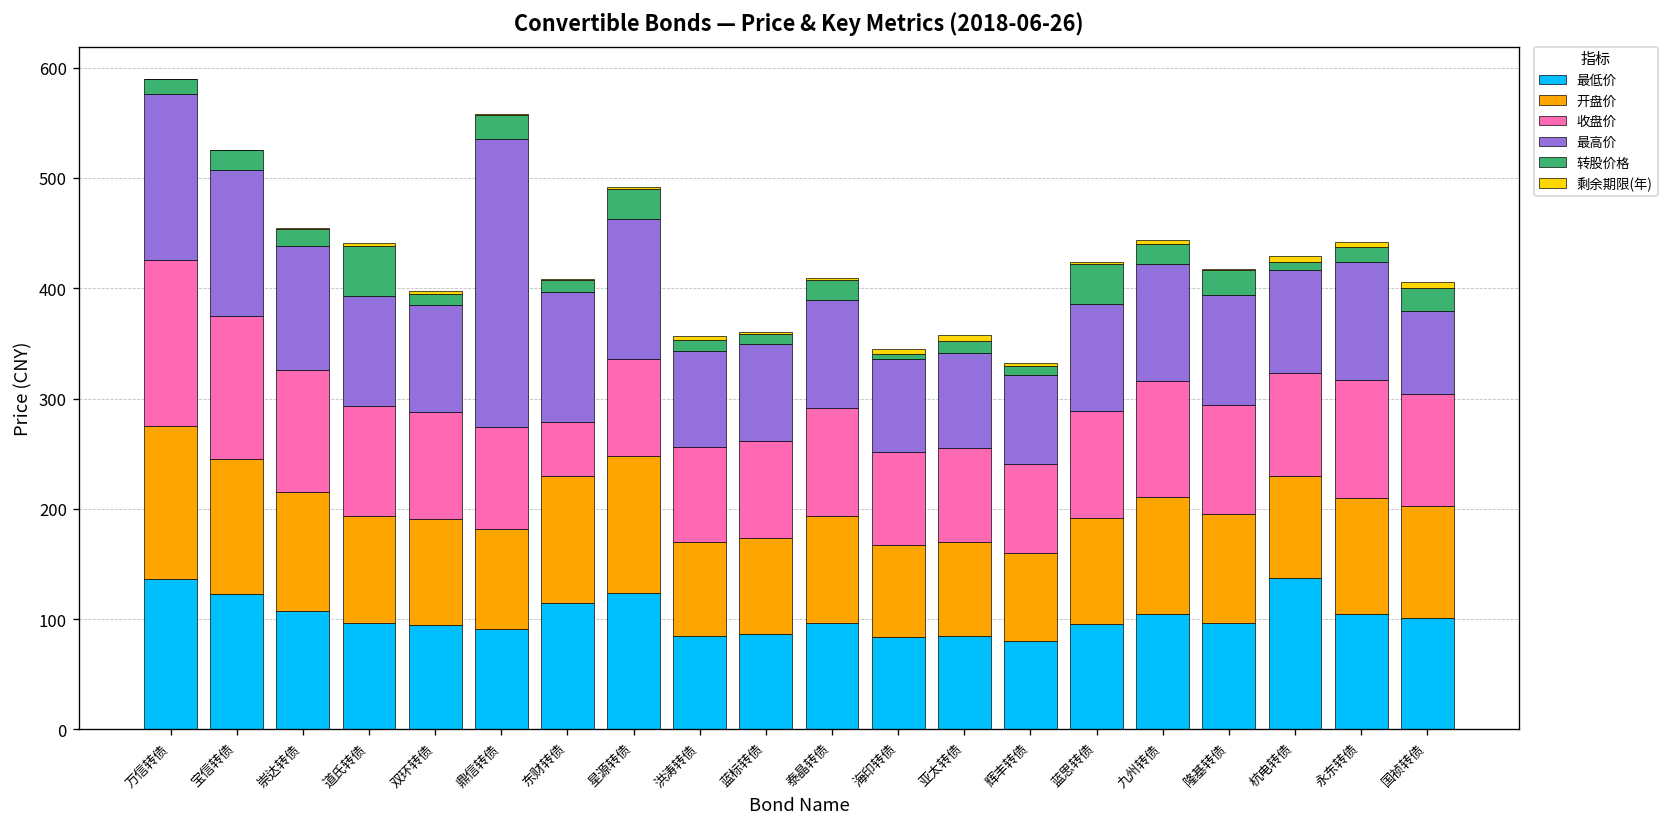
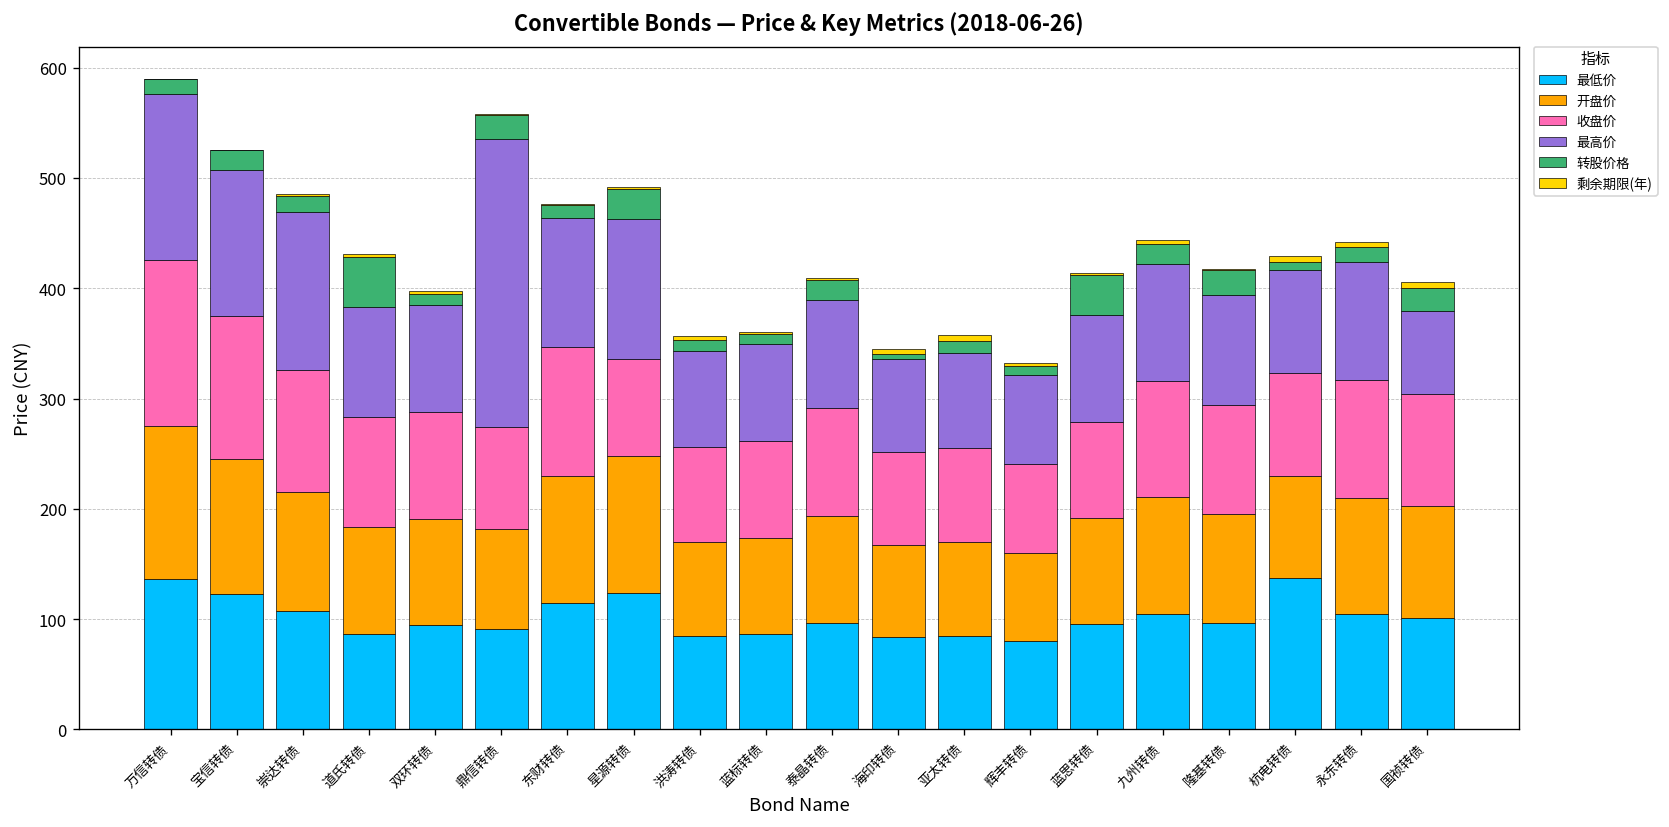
  {
    "最低价": {
      "万信转债": 140,
      "宝信转债": 120,
      "崇达转债": 110,
-     "道氏转债": 100,
+     "道氏转债": 90,
      "双环转债": 100,
      "鼎信转债": 90,
      "东财转债": 110,
      "星源转债": 120,
      "洪涛转债": 80,
      "蓝标转债": 90,
      "泰晶转债": 100,
      "海印转债": 80,
      "亚太转债": 80,
      "辉丰转债": 80,
      "蓝思转债": 100,
      "九州转债": 100,
      "隆基转债": 100,
      "杭电转债": 140,
      "永东转债": 110,
      "国祯转债": 100
    },
    "收盘价": {
      "万信转债": 150,
      "宝信转债": 130,
      "崇达转债": 110,
      "道氏转债": 100,
      "双环转债": 100,
      "鼎信转债": 90,
-     "东财转债": 50,
+     "东财转债": 120,
      "星源转债": 90,
      "洪涛转债": 90,
      "蓝标转债": 90,
      "泰晶转债": 100,
      "海印转债": 80,
      "亚太转债": 90,
      "辉丰转债": 80,
-     "蓝思转债": 100,
+     "蓝思转债": 90,
      "九州转债": 110,
      "隆基转债": 100,
      "杭电转债": 90,
      "永东转债": 110,
      "国祯转债": 100
    },
    "最高价": {
      "万信转债": 150,
      "宝信转债": 130,
-     "崇达转债": 110,
+     "崇达转债": 140,
      "道氏转债": 100,
      "双环转债": 100,
      "鼎信转债": 260,
      "东财转债": 120,
      "星源转债": 130,
      "洪涛转债": 90,
      "蓝标转债": 90,
      "泰晶转债": 100,
      "海印转债": 80,
      "亚太转债": 90,
      "辉丰转债": 80,
      "蓝思转债": 100,
      "九州转债": 110,
      "隆基转债": 100,
      "杭电转债": 90,
      "永东转债": 110,
      "国祯转债": 80
    },
    "转股价格": {
      "万信转债": 10,
      "宝信转债": 20,
      "崇达转债": 20,
      "道氏转债": 50,
      "双环转债": 10,
      "鼎信转债": 20,
      "东财转债": 10,
      "星源转债": 30,
      "洪涛转债": 10,
      "蓝标转债": 10,
      "泰晶转债": 20,
      "海印转债": 10,
      "亚太转债": 10,
      "辉丰转债": 10,
      "蓝思转债": 40,
      "九州转债": 20,
      "隆基转债": 20,
      "杭电转债": 10,
      "永东转债": 10,
      "国祯转债": 20
    }
  }
